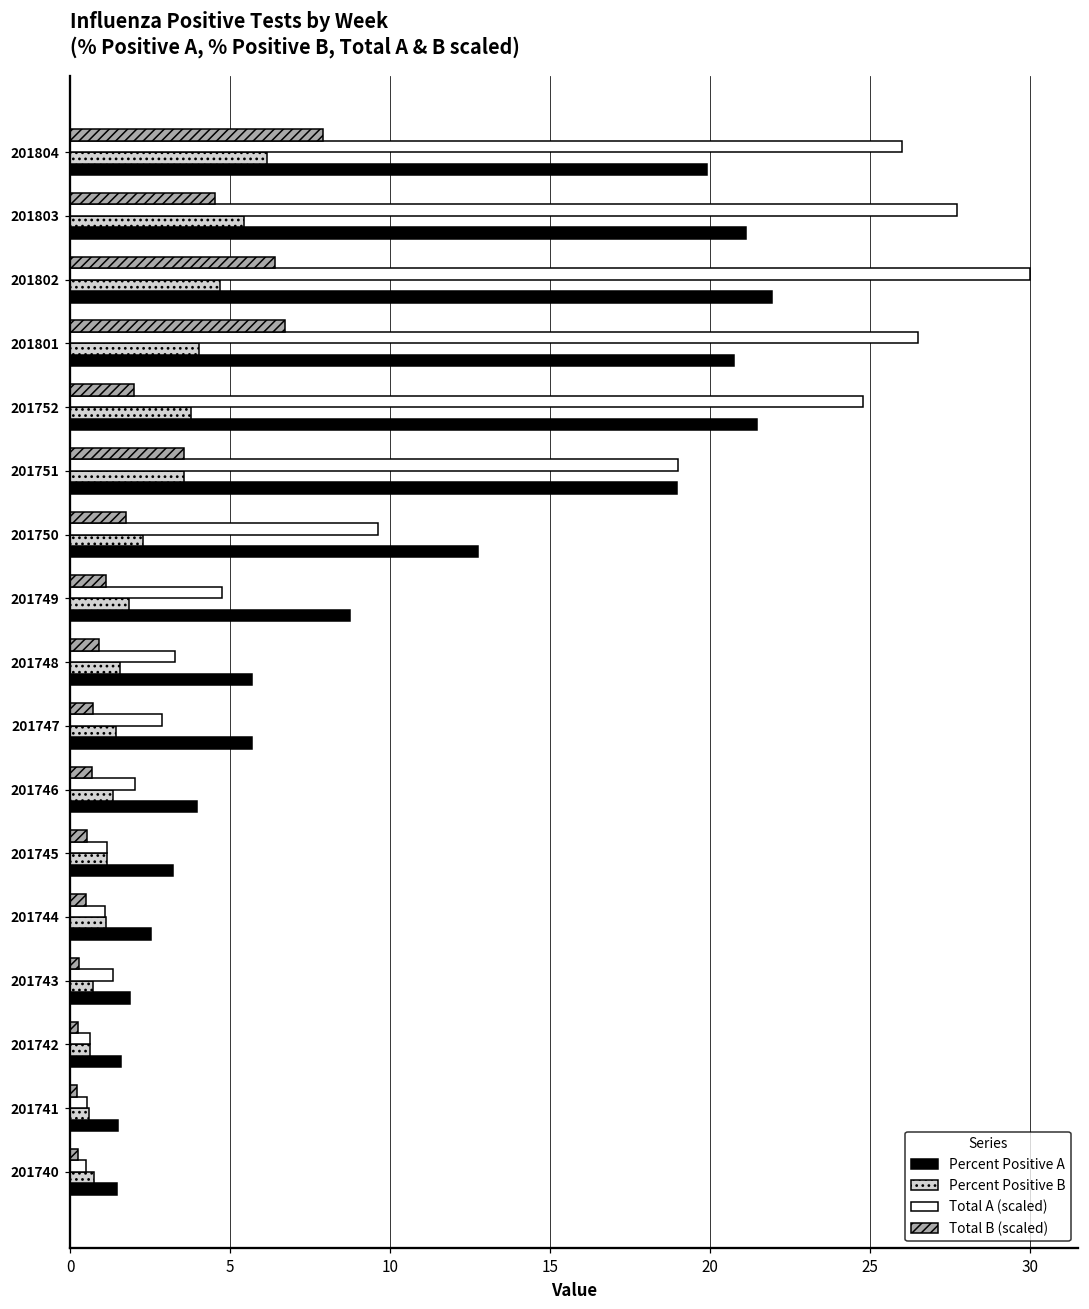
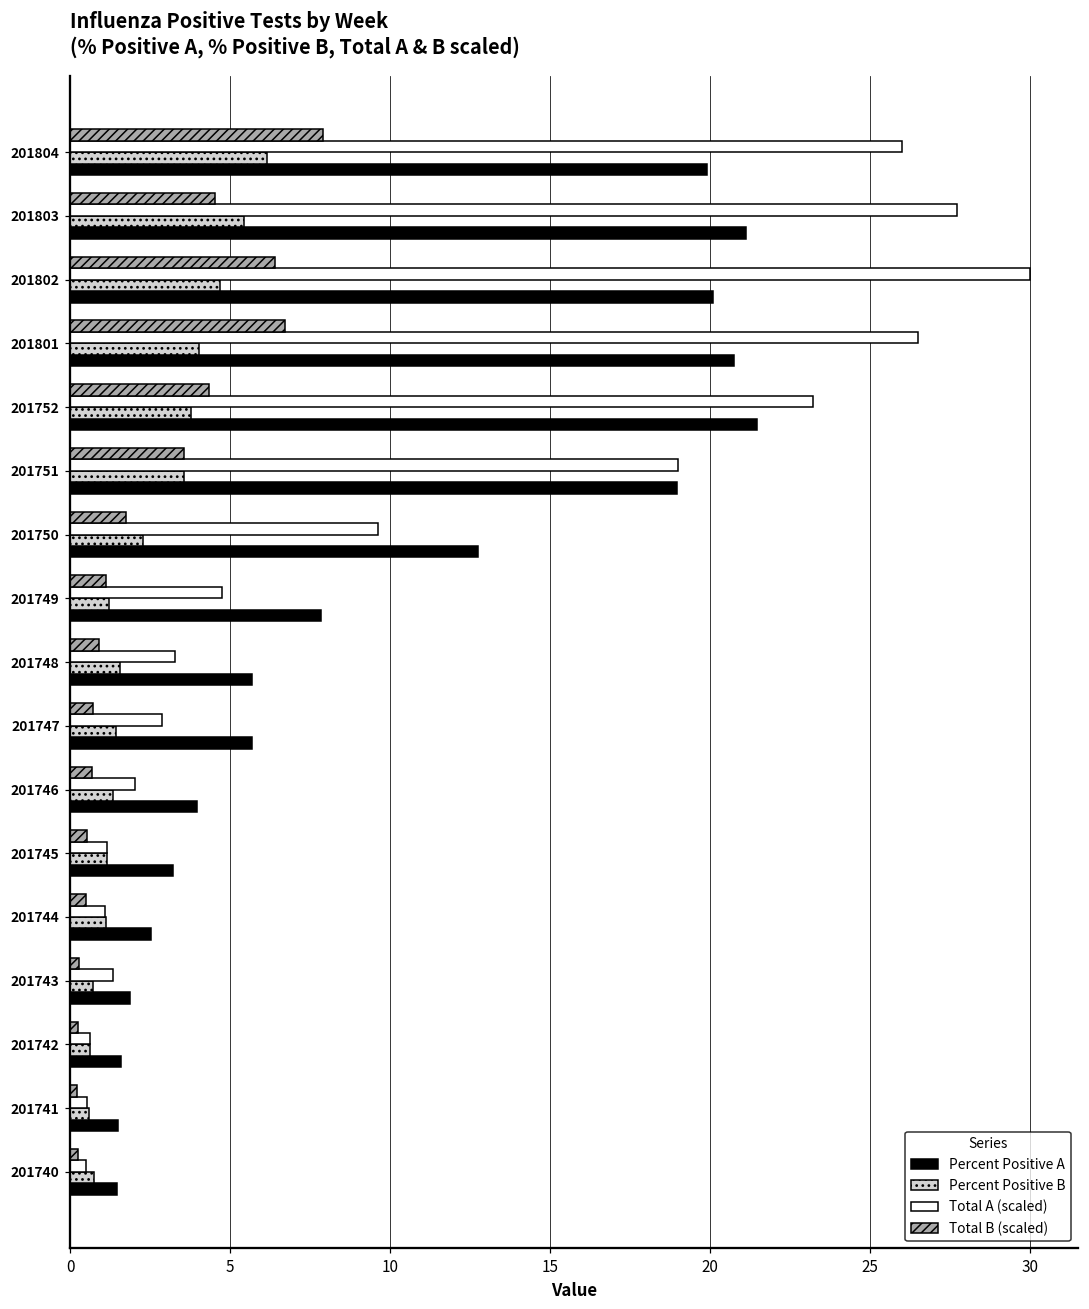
  {
    "Percent Positive A": {
      "201804": 19.9,
      "201803": 21.1,
-     "201802": 21.9,
+     "201802": 20.1,
      "201801": 20.8,
      "201752": 21.5,
      "201751": 19.0,
      "201750": 12.7,
-     "201749": 8.7,
+     "201749": 7.8,
      "201748": 5.7,
      "201747": 5.7,
      "201746": 4.0,
      "201745": 3.2,
      "201744": 2.5,
      "201743": 1.9,
      "201742": 1.6,
      "201741": 1.5,
      "201740": 1.5
    },
    "Percent Positive B": {
      "201804": 6.1,
      "201803": 5.4,
      "201802": 4.7,
      "201801": 4.0,
      "201752": 3.8,
      "201751": 3.5,
      "201750": 2.3,
-     "201749": 1.8,
+     "201749": 1.2,
      "201748": 1.6,
      "201747": 1.4,
      "201746": 1.3,
      "201745": 1.1,
      "201744": 1.1,
      "201743": 0.7,
      "201742": 0.6,
      "201741": 0.6,
      "201740": 0.7
    },
    "Total A (scaled)": {
      "201804": 26.0,
      "201803": 27.7,
      "201802": 30.0,
      "201801": 26.5,
-     "201752": 24.8,
+     "201752": 23.2,
      "201751": 19.0,
      "201750": 9.6,
      "201749": 4.7,
      "201748": 3.3,
      "201747": 2.9,
      "201746": 2.0,
      "201745": 1.1,
      "201744": 1.1,
      "201743": 1.3,
      "201742": 0.6,
      "201741": 0.5,
      "201740": 0.5
    },
    "Total B (scaled)": {
      "201804": 7.9,
      "201803": 4.5,
      "201802": 6.4,
      "201801": 6.7,
-     "201752": 2.0,
+     "201752": 4.3,
      "201751": 3.6,
      "201750": 1.7,
      "201749": 1.1,
      "201748": 0.9,
      "201747": 0.7,
      "201746": 0.7,
      "201745": 0.5,
      "201744": 0.5,
      "201743": 0.3,
      "201742": 0.2,
      "201741": 0.2,
      "201740": 0.2
    }
  }
